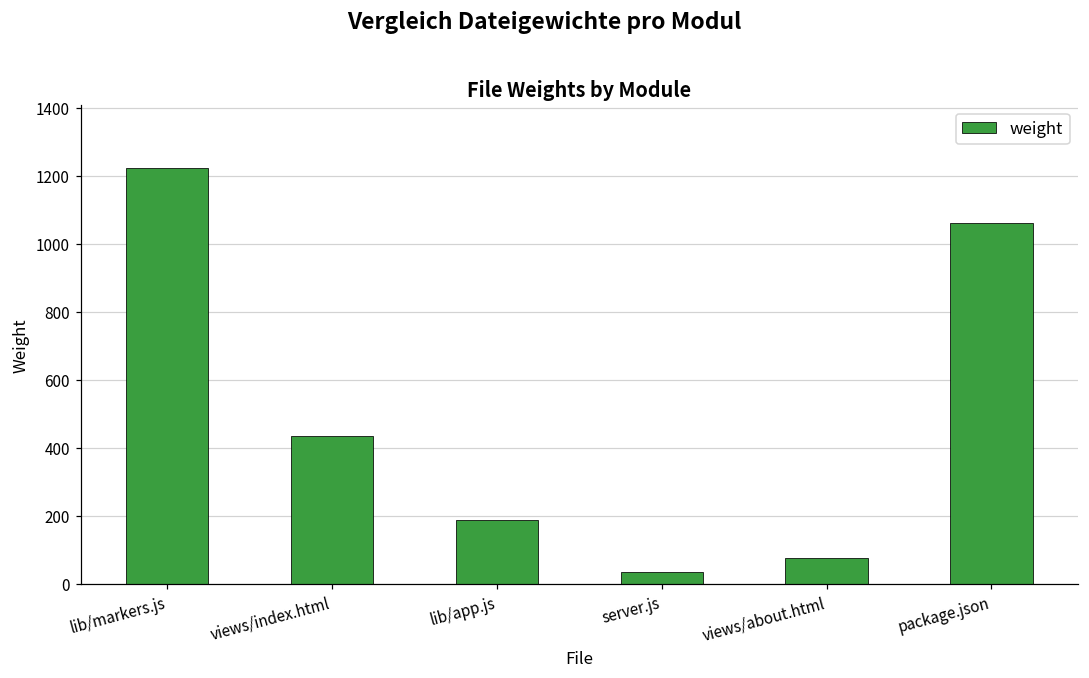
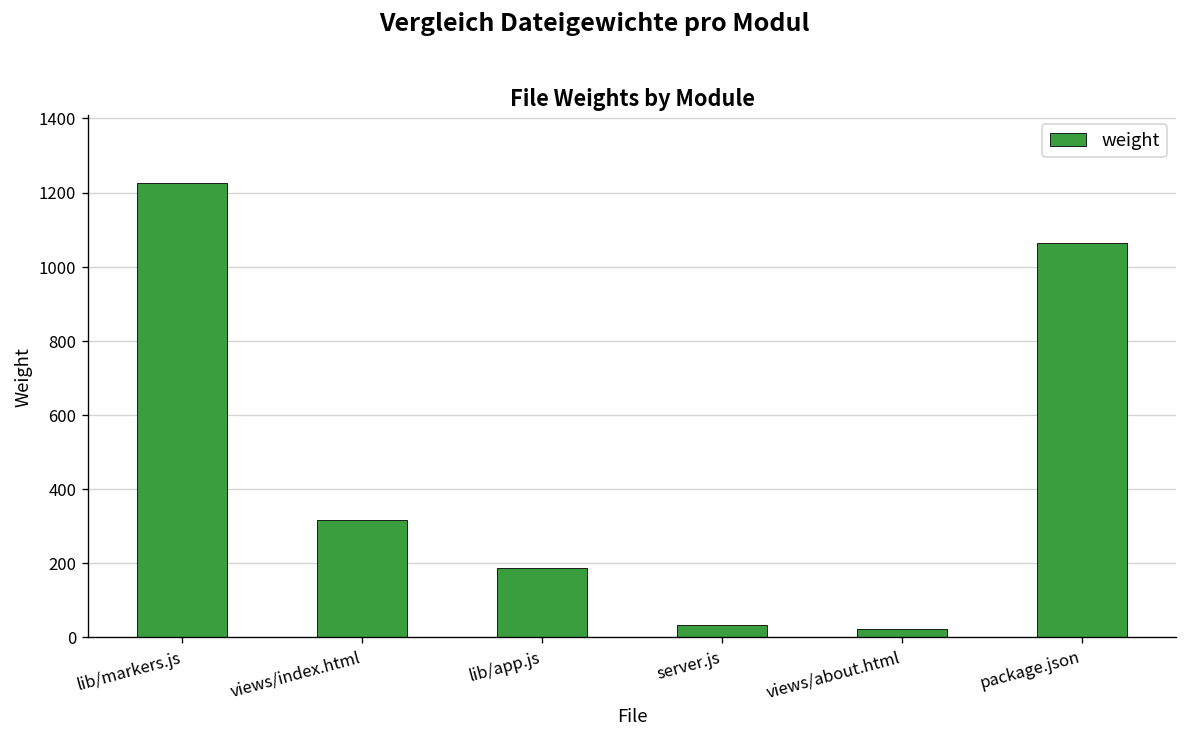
  {
    "lib/markers.js": 1230,
-   "views/index.html": 440,
+   "views/index.html": 320,
    "lib/app.js": 190,
    "server.js": 30,
-   "views/about.html": 80,
+   "views/about.html": 20,
    "package.json": 1060
  }
